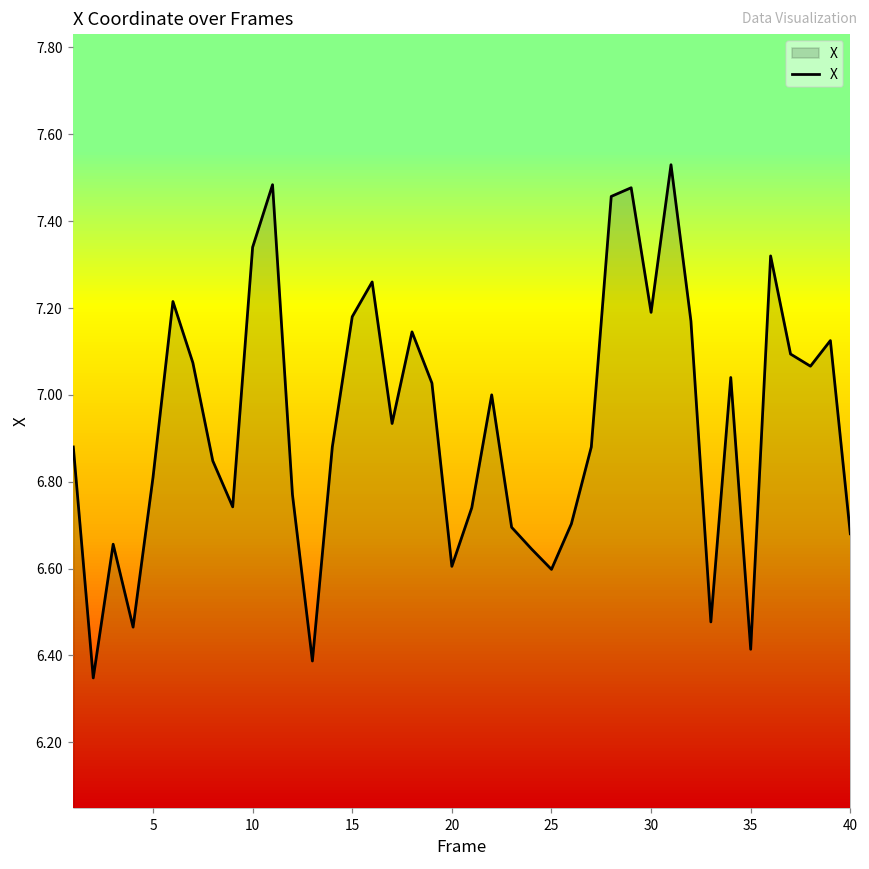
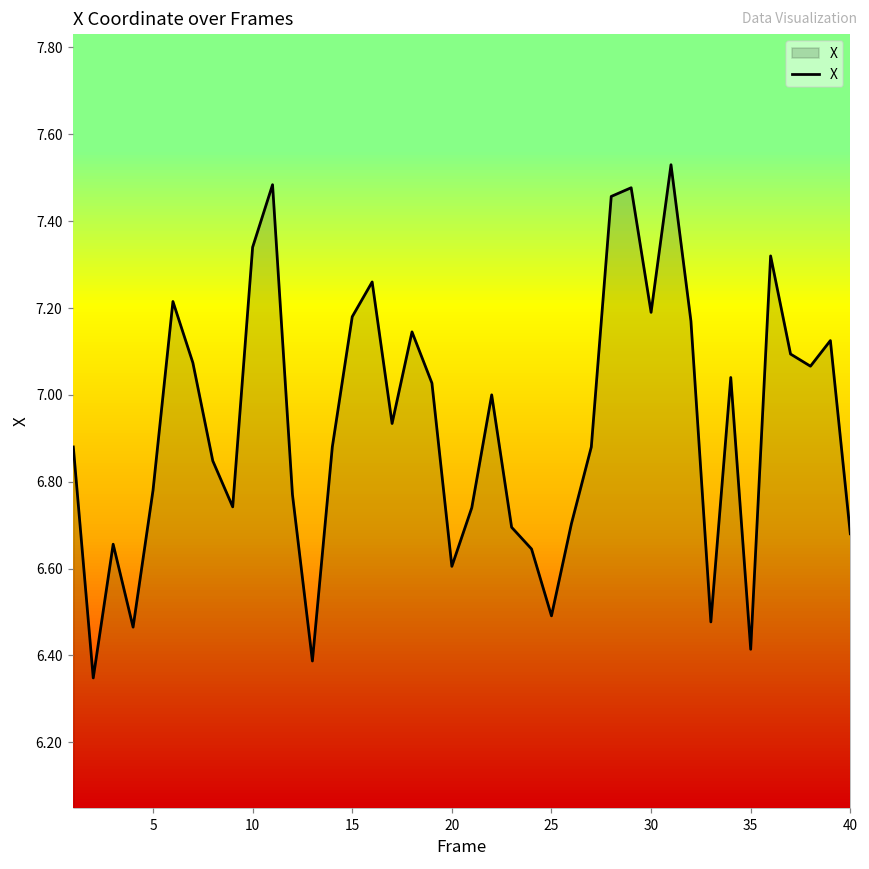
  {
-   "5": 6.81,
+   "5": 6.78,
    "10": 7.34,
    "15": 7.18,
    "20": 6.61,
-   "25": 6.60,
+   "25": 6.49,
    "30": 7.19,
    "35": 6.41,
    "40": 6.68
  }
